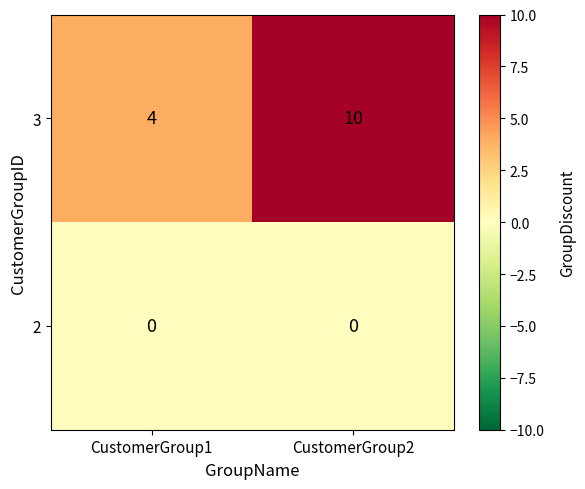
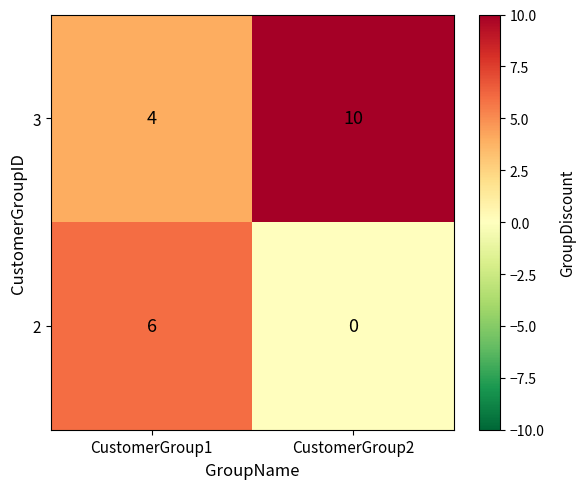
  {
    "3": {
      "CustomerGroup1": 4,
      "CustomerGroup2": 10
    },
    "2": {
-     "CustomerGroup1": 0,
+     "CustomerGroup1": 6,
      "CustomerGroup2": 0
    }
  }
